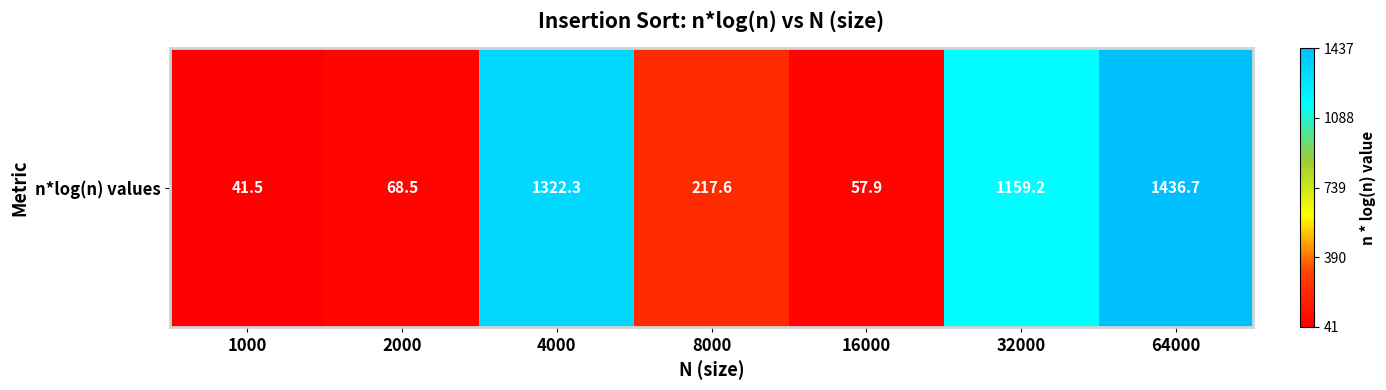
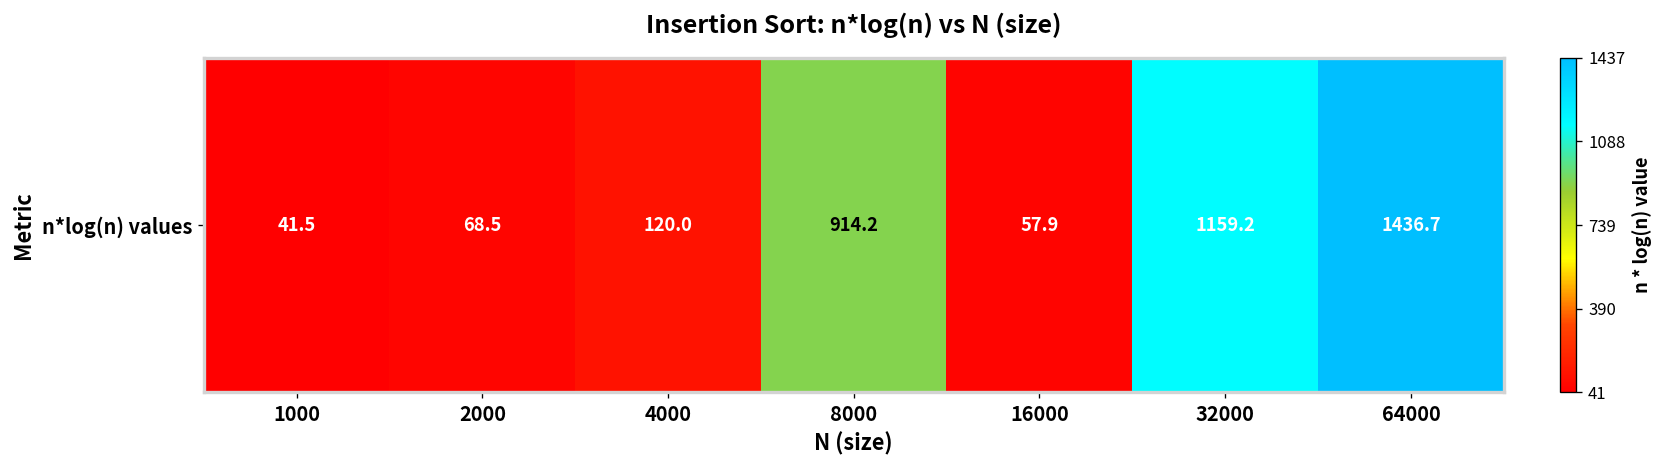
  {
    "n*log(n) values": {
      "1000": 41.5,
      "2000": 68.5,
-     "4000": 1322.3,
-     "8000": 217.6,
+     "4000": 120.0,
+     "8000": 914.2,
      "16000": 57.9,
      "32000": 1159.2,
      "64000": 1436.7
    }
  }
